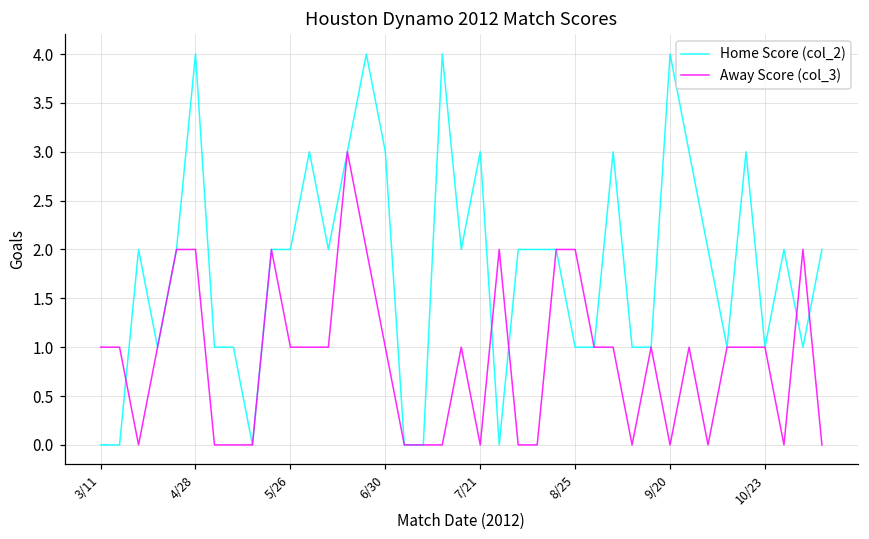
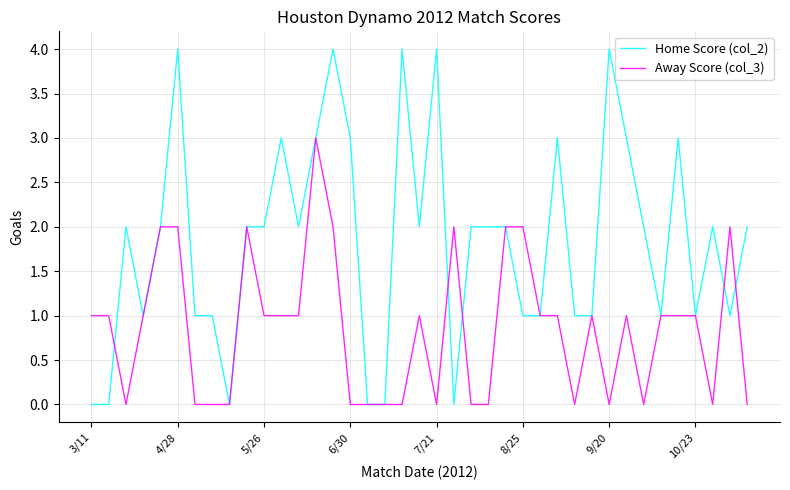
  {
    "Home Score (col_2)": {
      "3/11": 0,
      "4/28": 4,
      "5/26": 2,
      "6/30": 3,
-     "7/21": 3,
+     "7/21": 4,
      "8/25": 1,
      "9/20": 4
    },
    "Away Score (col_3)": {
      "3/11": 1,
      "4/28": 2,
      "5/26": 1,
-     "6/30": 1,
+     "6/30": 0,
      "7/21": 0,
      "8/25": 2,
      "9/20": 0
    }
  }
